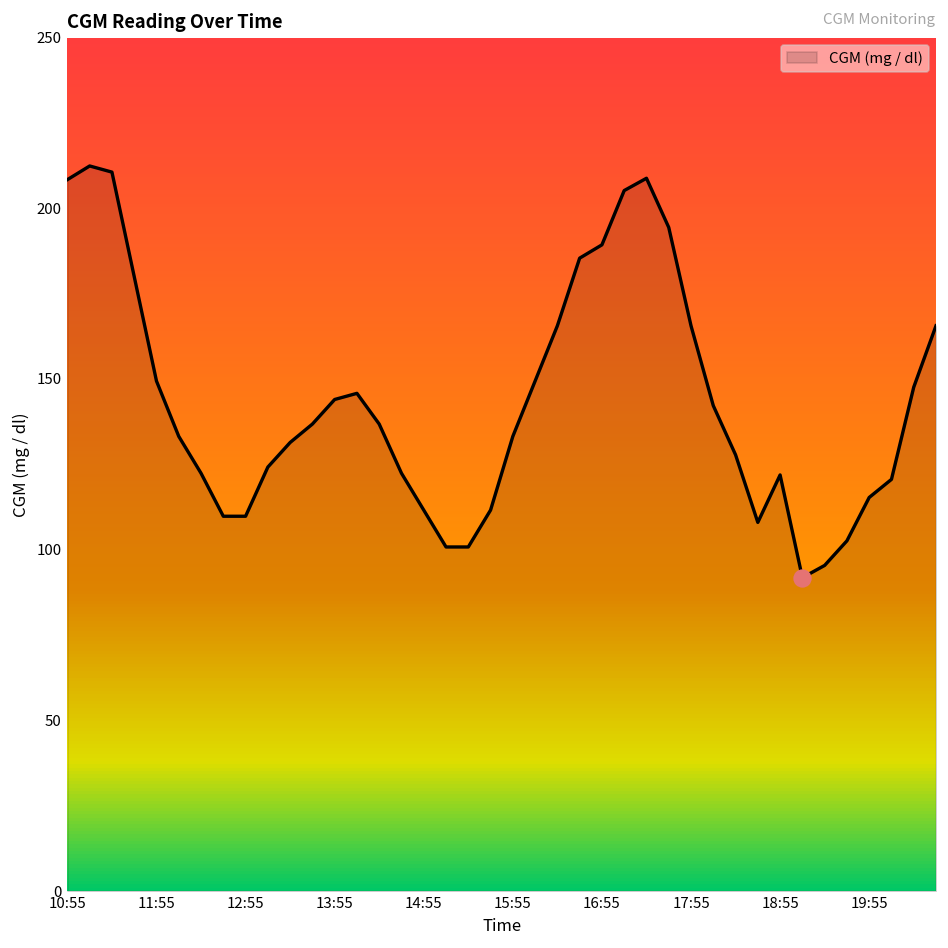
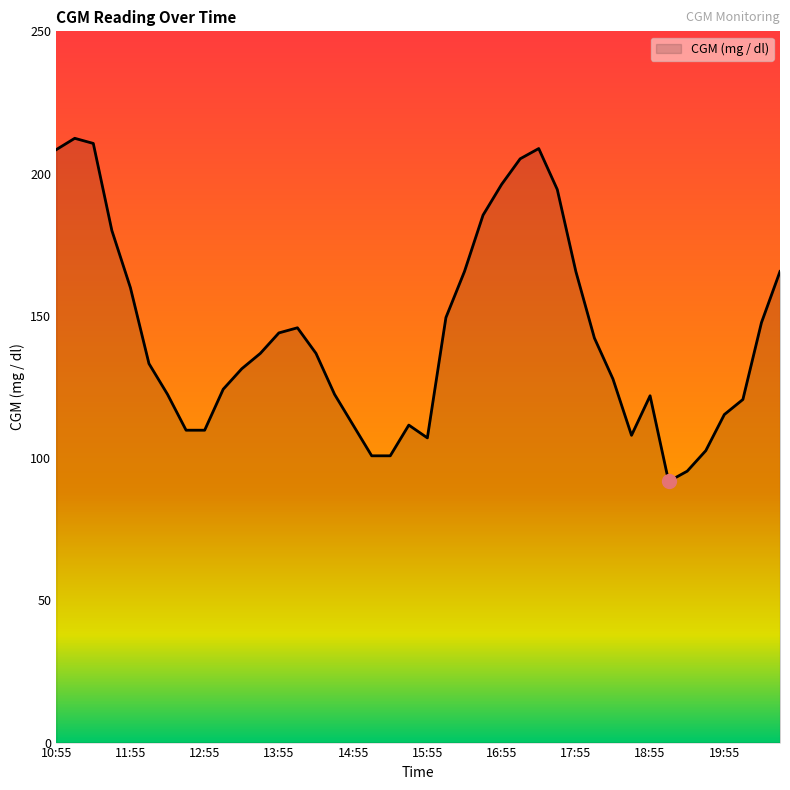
  {
    "CGM (mg / dl)": {
      "10:55": 208,
-     "11:55": 149,
+     "11:55": 160,
      "12:55": 110,
      "13:55": 144,
      "14:55": 112,
-     "15:55": 133,
-     "16:55": 189,
+     "15:55": 107,
+     "16:55": 196,
      "17:55": 166,
      "18:55": 122,
      "19:55": 115
    }
  }
